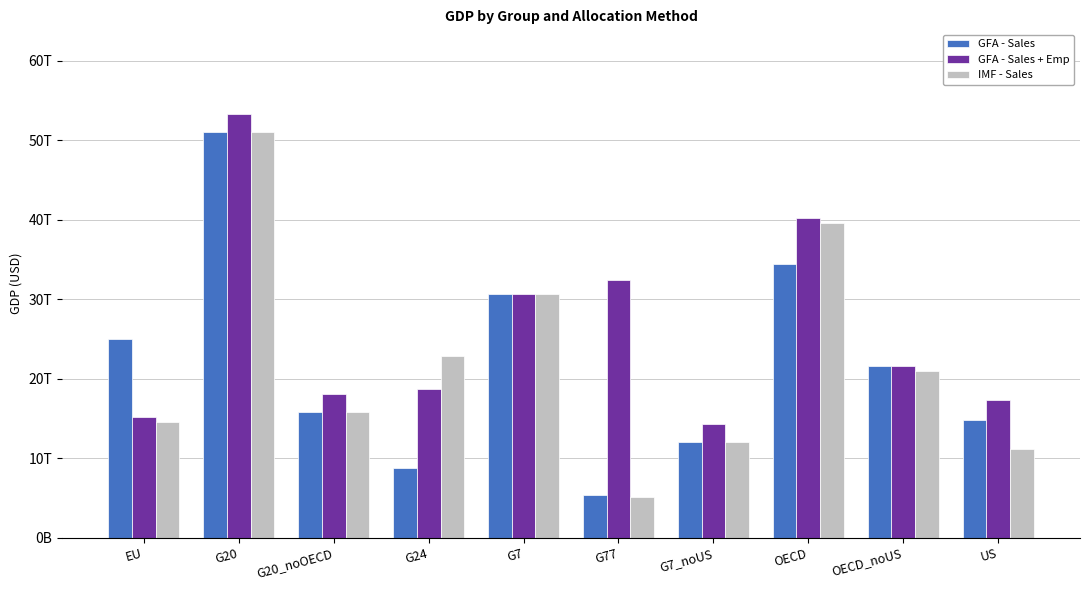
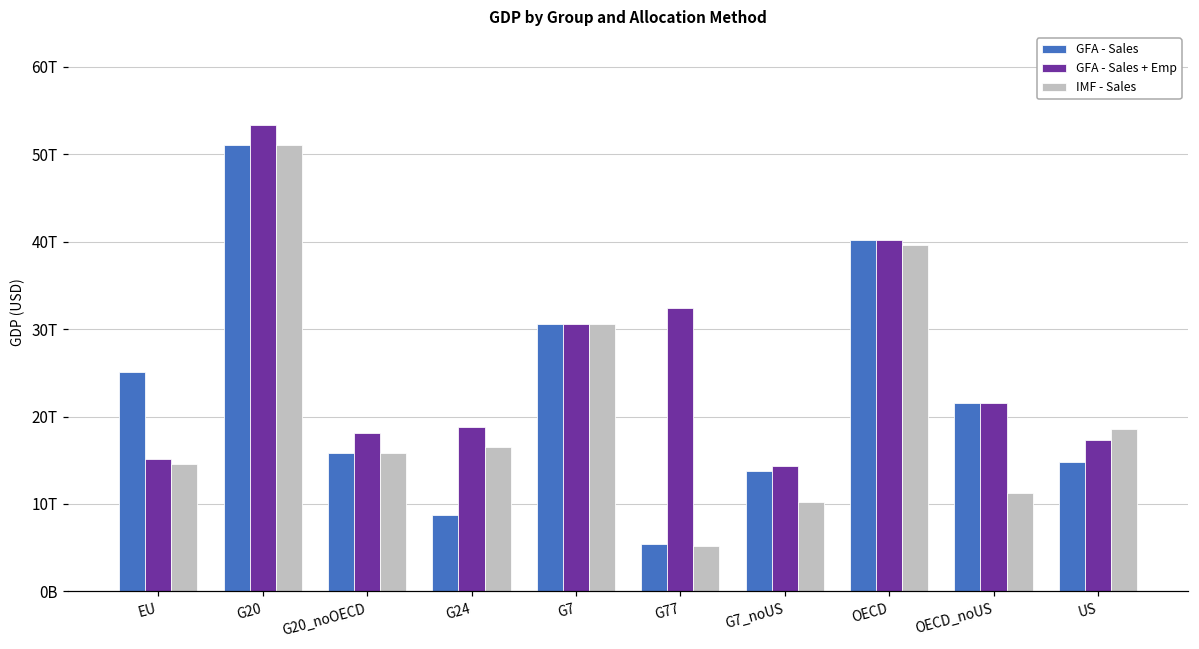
  {
    "GFA - Sales": {
      "EU": "25T",
      "G20": "51T",
      "G20_noOECD": "16T",
      "G24": "9T",
      "G7": "31T",
      "G77": "5T",
-     "G7_noUS": "12T",
-     "OECD": "34T",
+     "G7_noUS": "14T",
+     "OECD": "40T",
      "OECD_noUS": "22T",
      "US": "15T"
    },
    "GFA - Sales + Emp": {
      "EU": "15T",
      "G20": "53T",
      "G20_noOECD": "18T",
      "G24": "19T",
      "G7": "31T",
      "G77": "32T",
      "G7_noUS": "14T",
      "OECD": "40T",
      "OECD_noUS": "22T",
      "US": "17T"
    },
    "IMF - Sales": {
      "EU": "15T",
      "G20": "51T",
      "G20_noOECD": "16T",
-     "G24": "23T",
+     "G24": "16T",
      "G7": "31T",
      "G77": "5T",
-     "G7_noUS": "12T",
+     "G7_noUS": "10T",
      "OECD": "40T",
-     "OECD_noUS": "21T",
-     "US": "11T"
+     "OECD_noUS": "11T",
+     "US": "19T"
    }
  }
